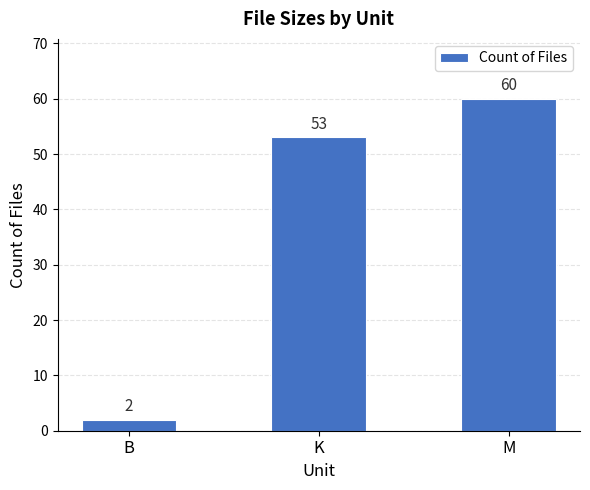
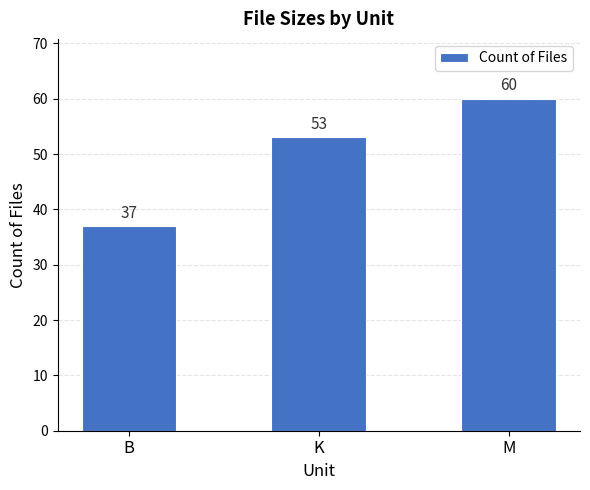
  {
-   "B": 2,
+   "B": 37,
    "K": 53,
    "M": 60
  }
